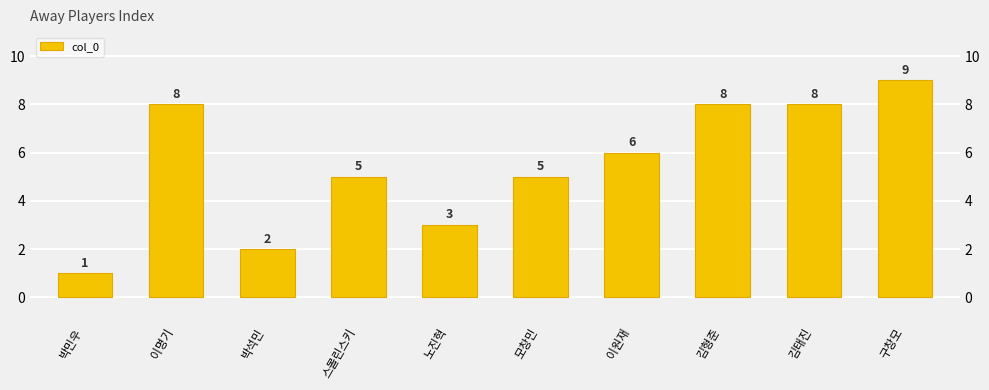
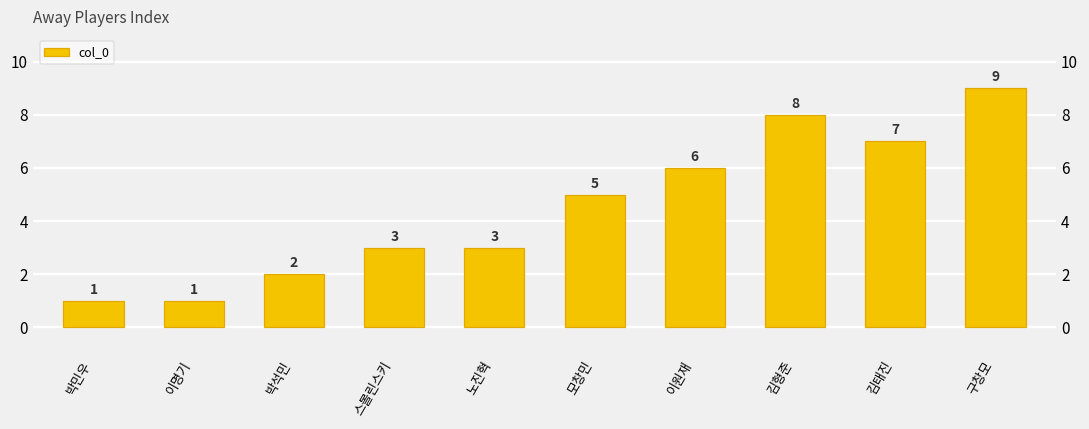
  {
    "박민우": 1,
-   "이명기": 8,
+   "이명기": 1,
    "박석민": 2,
-   "스몰린스키": 5,
+   "스몰린스키": 3,
    "노진혁": 3,
    "모창민": 5,
    "이원재": 6,
    "김형준": 8,
-   "김태진": 8,
+   "김태진": 7,
    "구창모": 9
  }
